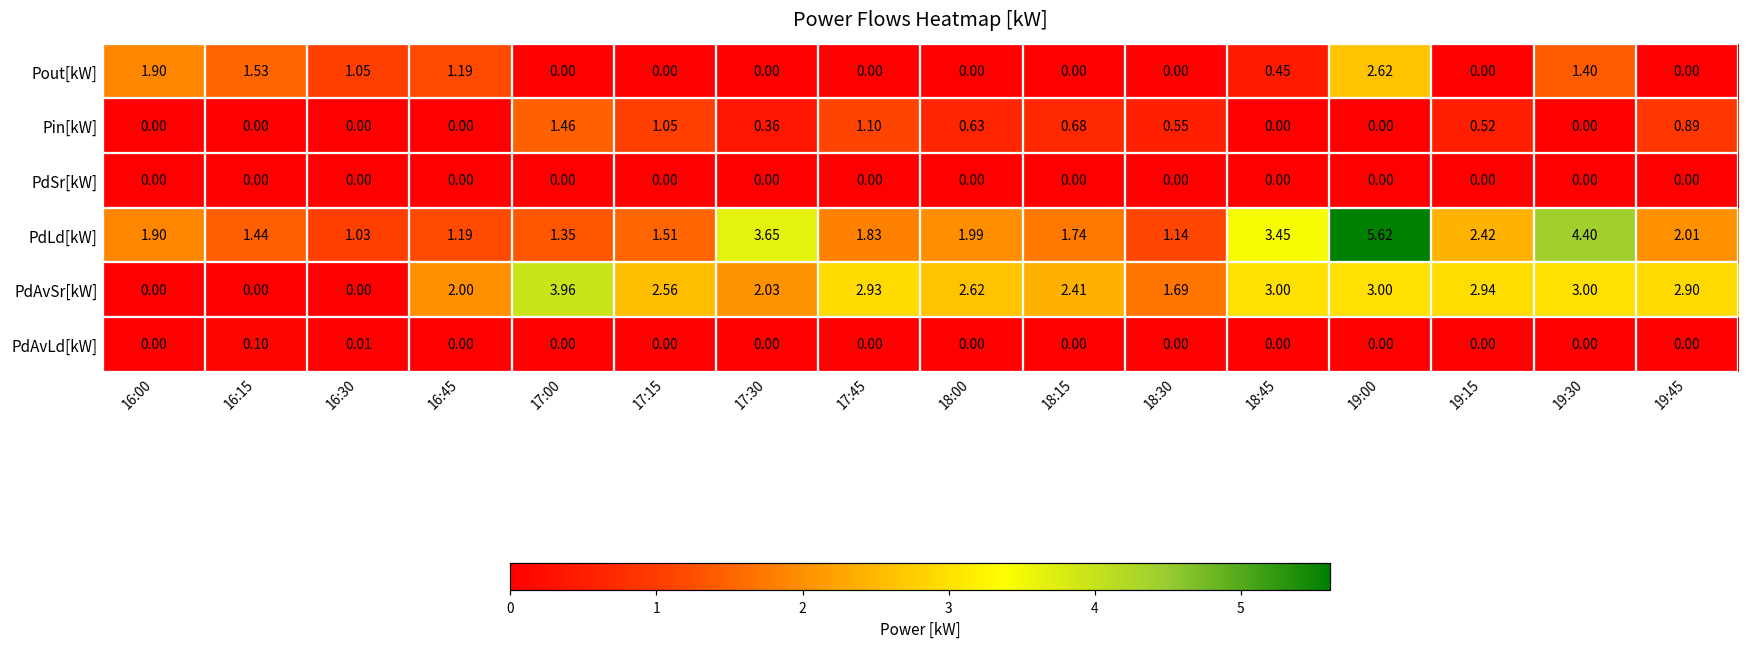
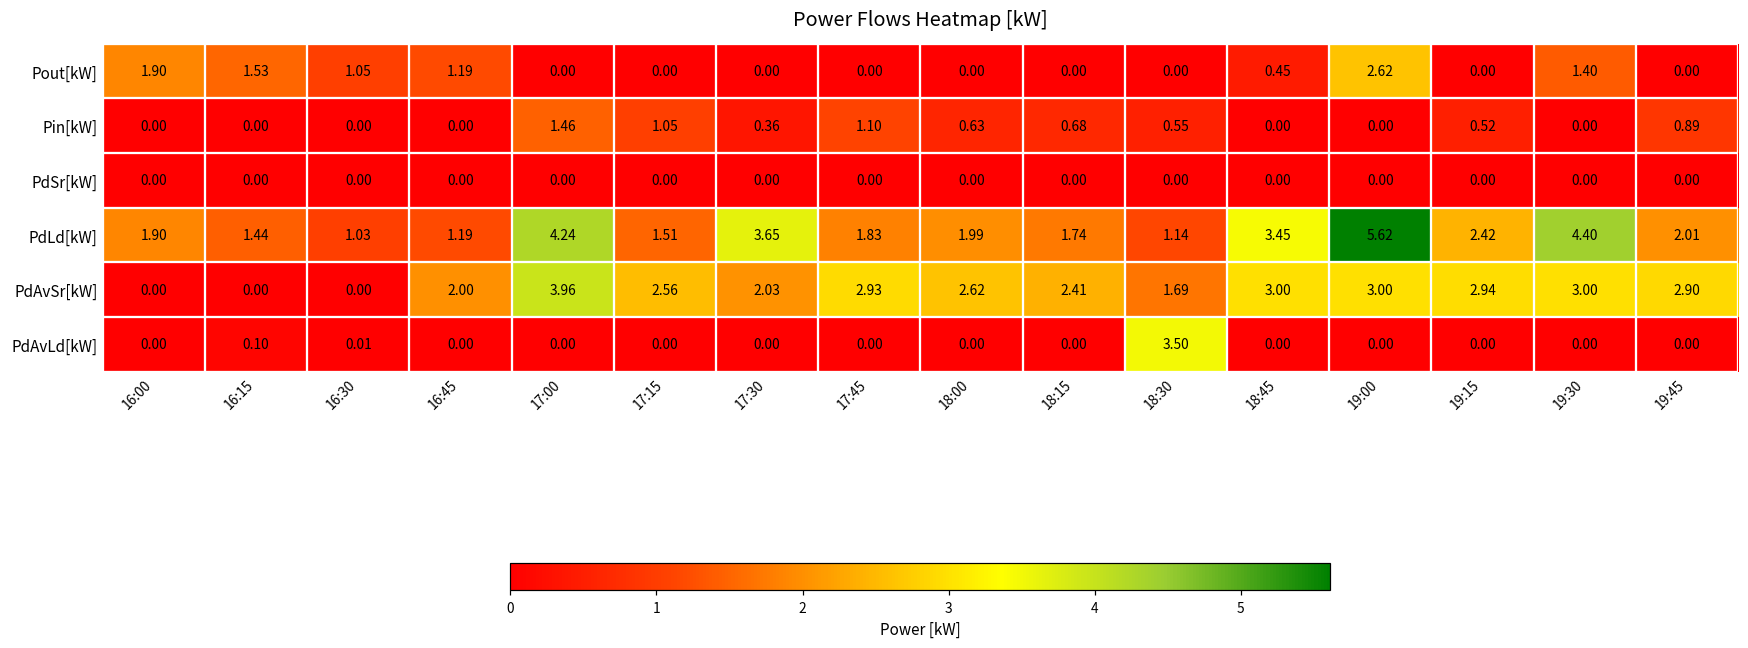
  {
    "Pout[kW]": {
      "16:00": 1.90,
      "16:15": 1.53,
      "16:30": 1.05,
      "16:45": 1.19,
      "17:00": 0.00,
      "17:15": 0.00,
      "17:30": 0.00,
      "17:45": 0.00,
      "18:00": 0.00,
      "18:15": 0.00,
      "18:30": 0.00,
      "18:45": 0.45,
      "19:00": 2.62,
      "19:15": 0.00,
      "19:30": 1.40,
      "19:45": 0.00
    },
    "Pin[kW]": {
      "16:00": 0.00,
      "16:15": 0.00,
      "16:30": 0.00,
      "16:45": 0.00,
      "17:00": 1.46,
      "17:15": 1.05,
      "17:30": 0.36,
      "17:45": 1.10,
      "18:00": 0.63,
      "18:15": 0.68,
      "18:30": 0.55,
      "18:45": 0.00,
      "19:00": 0.00,
      "19:15": 0.52,
      "19:30": 0.00,
      "19:45": 0.89
    },
    "PdSr[kW]": {
      "16:00": 0.00,
      "16:15": 0.00,
      "16:30": 0.00,
      "16:45": 0.00,
      "17:00": 0.00,
      "17:15": 0.00,
      "17:30": 0.00,
      "17:45": 0.00,
      "18:00": 0.00,
      "18:15": 0.00,
      "18:30": 0.00,
      "18:45": 0.00,
      "19:00": 0.00,
      "19:15": 0.00,
      "19:30": 0.00,
      "19:45": 0.00
    },
    "PdLd[kW]": {
      "16:00": 1.90,
      "16:15": 1.44,
      "16:30": 1.03,
      "16:45": 1.19,
-     "17:00": 1.35,
+     "17:00": 4.24,
      "17:15": 1.51,
      "17:30": 3.65,
      "17:45": 1.83,
      "18:00": 1.99,
      "18:15": 1.74,
      "18:30": 1.14,
      "18:45": 3.45,
      "19:00": 5.62,
      "19:15": 2.42,
      "19:30": 4.40,
      "19:45": 2.01
    },
    "PdAvSr[kW]": {
      "16:00": 0.00,
      "16:15": 0.00,
      "16:30": 0.00,
      "16:45": 2.00,
      "17:00": 3.96,
      "17:15": 2.56,
      "17:30": 2.03,
      "17:45": 2.93,
      "18:00": 2.62,
      "18:15": 2.41,
      "18:30": 1.69,
      "18:45": 3.00,
      "19:00": 3.00,
      "19:15": 2.94,
      "19:30": 3.00,
      "19:45": 2.90
    },
    "PdAvLd[kW]": {
      "16:00": 0.00,
      "16:15": 0.10,
      "16:30": 0.01,
      "16:45": 0.00,
      "17:00": 0.00,
      "17:15": 0.00,
      "17:30": 0.00,
      "17:45": 0.00,
      "18:00": 0.00,
      "18:15": 0.00,
-     "18:30": 0.00,
+     "18:30": 3.50,
      "18:45": 0.00,
      "19:00": 0.00,
      "19:15": 0.00,
      "19:30": 0.00,
      "19:45": 0.00
    }
  }
